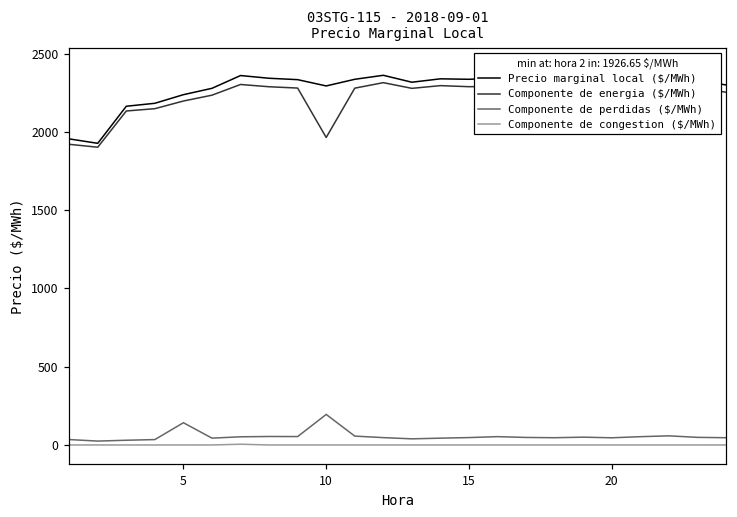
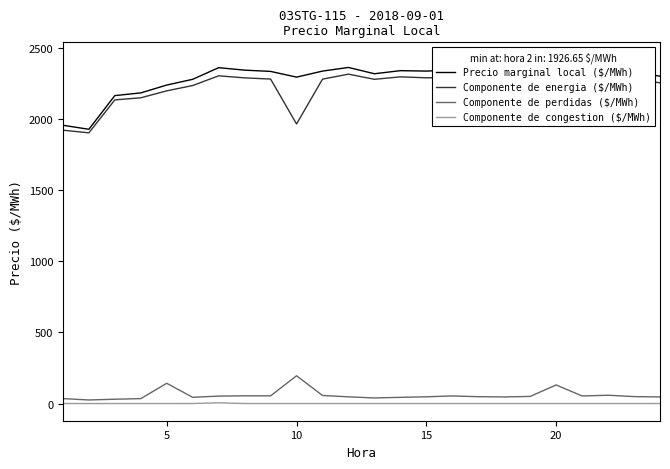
  {
    "Precio marginal local ($/MWh)": {
      "5": 2240,
      "10": 2290,
      "15": 2340
    },
    "Componente de energia ($/MWh)": {
      "5": 2200,
      "10": 1960,
      "15": 2290
    },
    "Componente de perdidas ($/MWh)": {
      "5": 140,
      "10": 200,
      "15": 50,
-     "20": 50
+     "20": 130
    },
    "Componente de congestion ($/MWh)": {
      "5": 0,
      "10": 0,
      "15": 0,
      "20": 0
    }
  }
